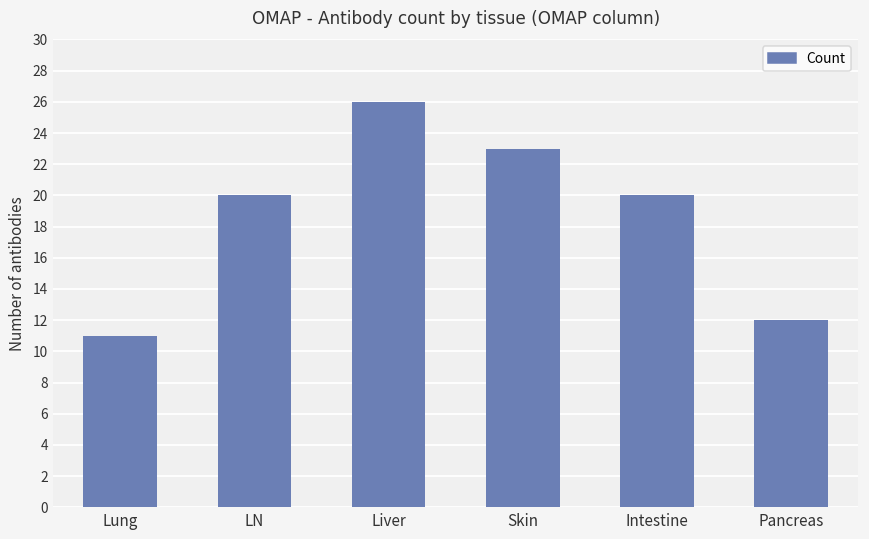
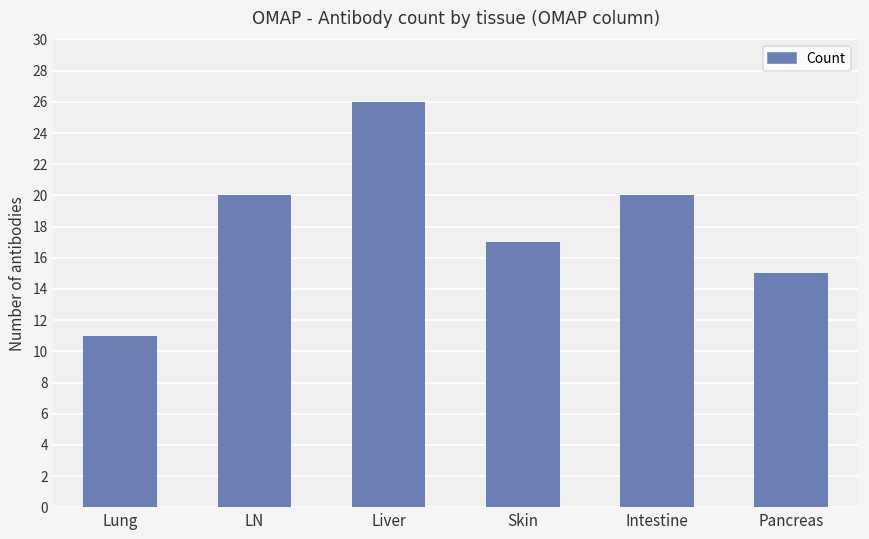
  {
    "Lung": 11,
    "LN": 20,
    "Liver": 26,
-   "Skin": 23,
+   "Skin": 17,
    "Intestine": 20,
-   "Pancreas": 12
+   "Pancreas": 15
  }
